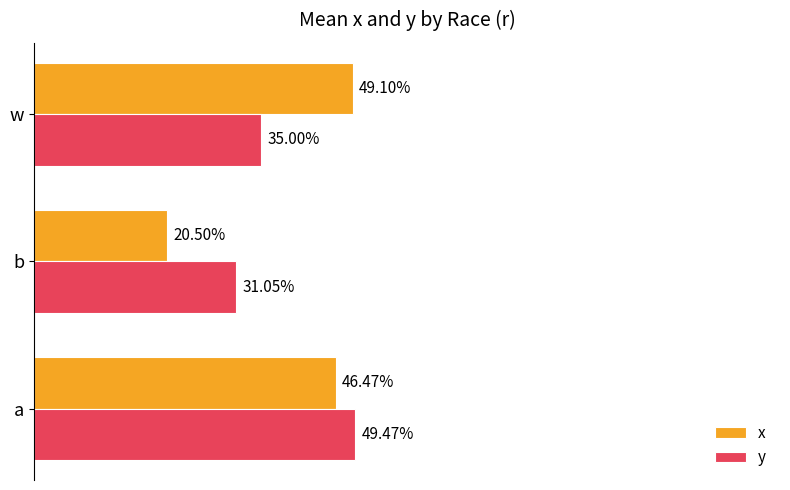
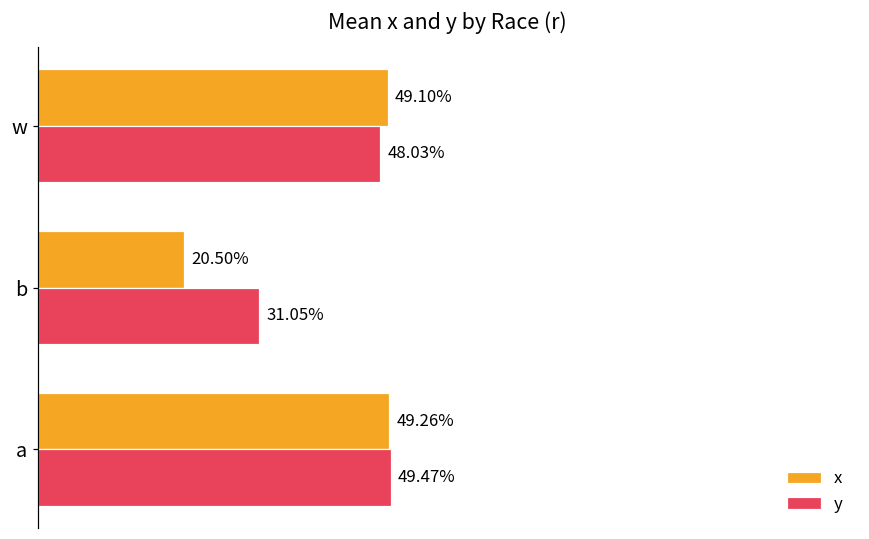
  {
    "x": {
      "w": "49.10%",
      "b": "20.50%",
-     "a": "46.47%"
+     "a": "49.26%"
    },
    "y": {
-     "w": "35.00%",
+     "w": "48.03%",
      "b": "31.05%",
      "a": "49.47%"
    }
  }
